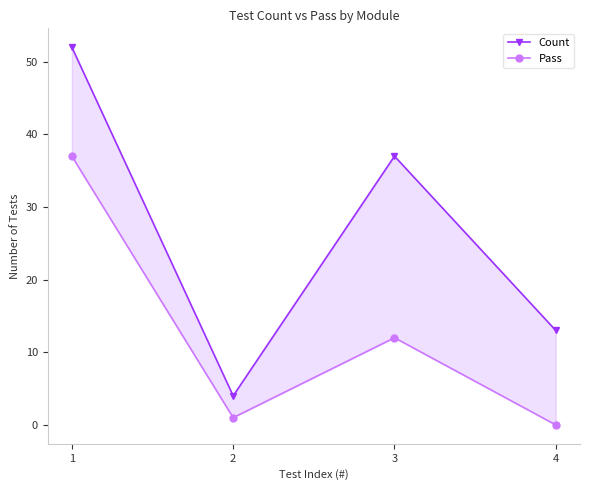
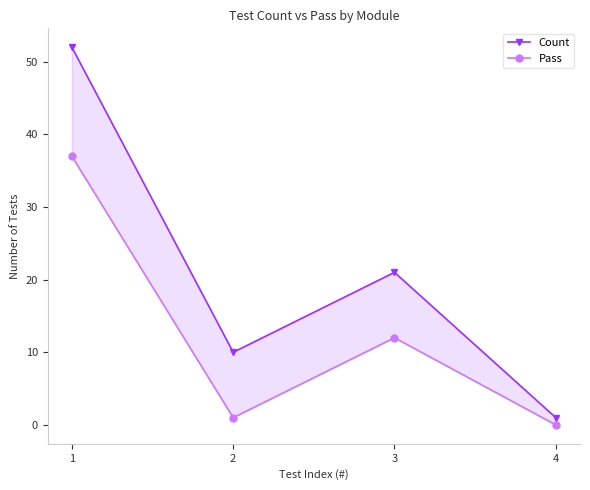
  {
    "Count": {
      "1": 52,
-     "2": 4,
-     "3": 37,
-     "4": 13
+     "2": 10,
+     "3": 21,
+     "4": 1
    },
    "Pass": {
      "1": 37,
      "2": 1,
      "3": 12,
      "4": 0
    }
  }
